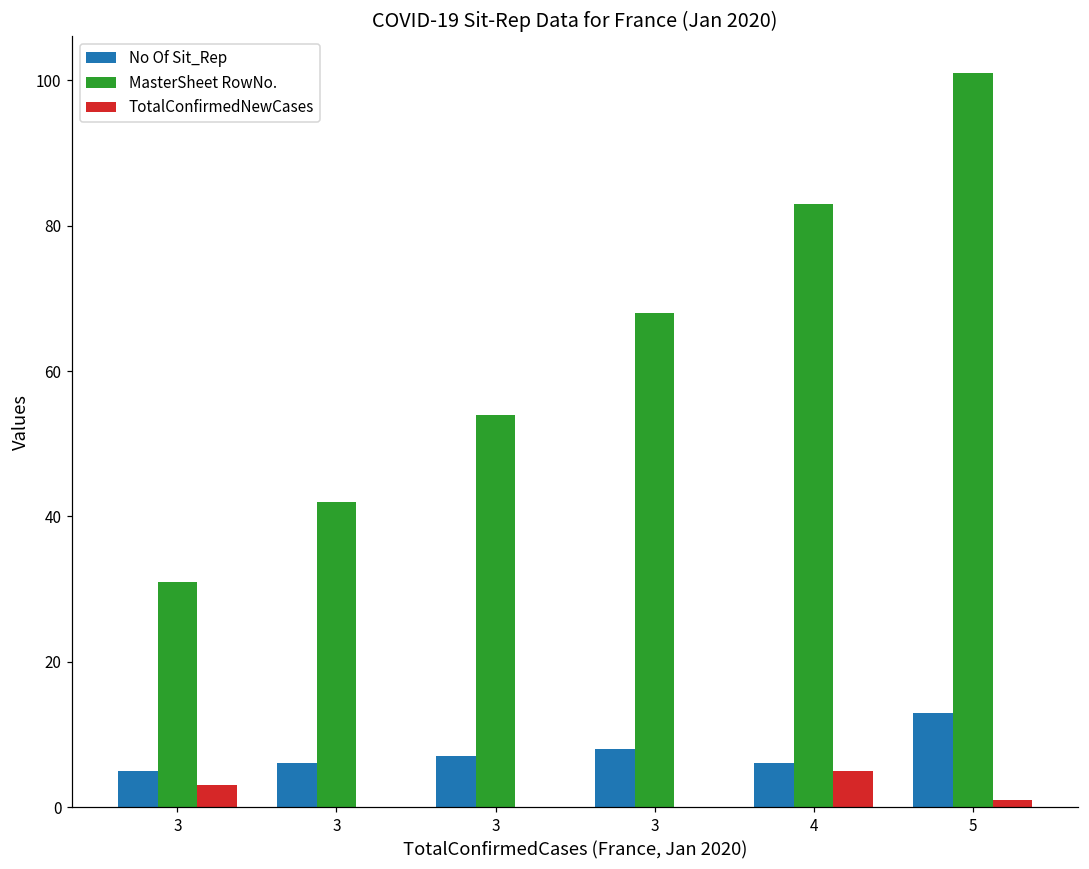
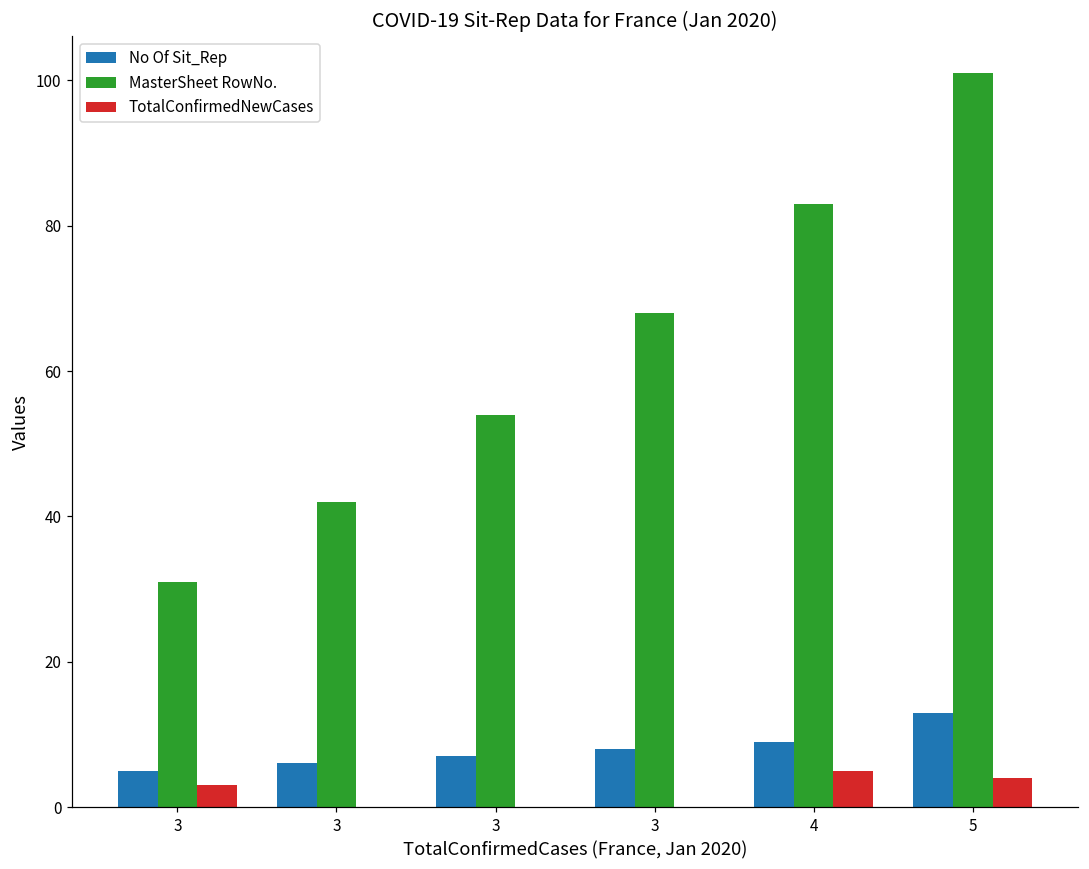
  {
    "No Of Sit_Rep": {
-     "4": 6,
+     "4": 9,
      "5": 13
    },
    "MasterSheet RowNo.": {
      "4": 83,
      "5": 101
    },
    "TotalConfirmedNewCases": {
      "4": 5,
-     "5": 1
+     "5": 4
    }
  }
